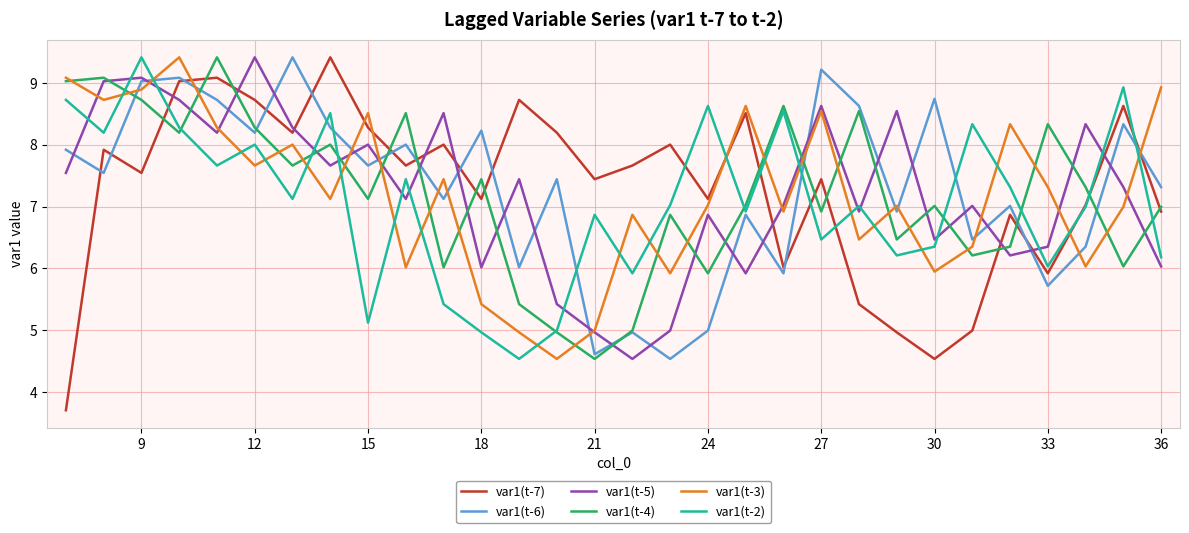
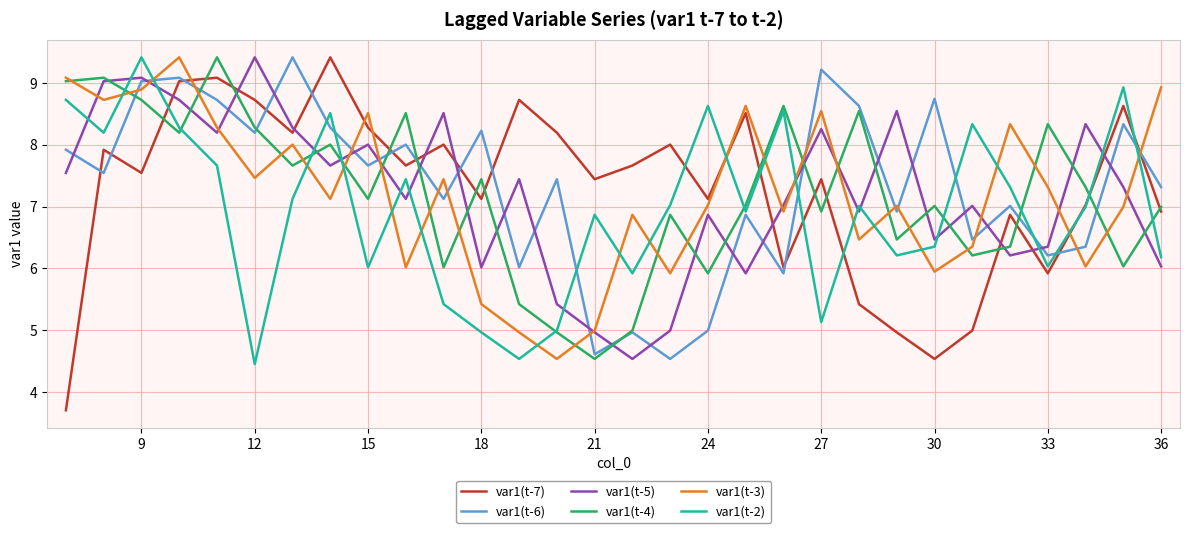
  {
    "var1(t-7)": {
      "9": 7.5,
      "12": 8.7,
      "15": 8.3,
      "18": 7.1,
      "21": 7.4,
      "24": 7.1,
      "27": 7.4,
      "30": 4.5,
      "33": 5.9,
      "36": 6.9
    },
    "var1(t-6)": {
      "9": 9.0,
      "12": 8.2,
      "15": 7.7,
      "18": 8.2,
      "21": 4.6,
      "24": 5.0,
      "27": 9.2,
      "30": 8.7,
-     "33": 5.7,
+     "33": 6.2,
      "36": 7.3
    },
    "var1(t-5)": {
      "9": 9.1,
      "12": 9.4,
      "15": 8.0,
      "18": 6.0,
      "24": 6.9,
-     "27": 8.6,
+     "27": 8.3,
      "30": 6.5,
      "33": 6.4,
      "36": 6.0
    },
    "var1(t-4)": {
      "9": 8.7,
      "12": 8.3,
      "15": 7.1,
      "18": 7.4,
      "21": 4.5,
      "24": 5.9,
      "27": 6.9,
      "30": 7.0,
      "33": 8.3,
      "36": 7.0
    },
    "var1(t-3)": {
      "9": 8.9,
-     "12": 7.7,
+     "12": 7.5,
      "15": 8.5,
      "18": 5.4,
      "24": 7.0,
      "27": 8.5,
      "30": 5.9,
      "33": 7.3,
      "36": 8.9
    },
    "var1(t-2)": {
      "9": 9.4,
-     "12": 8.0,
-     "15": 5.1,
+     "12": 4.4,
+     "15": 6.0,
      "18": 5.0,
      "21": 6.9,
      "24": 8.6,
-     "27": 6.5,
+     "27": 5.1,
      "30": 6.4,
      "33": 6.0,
      "36": 6.2
    }
  }
